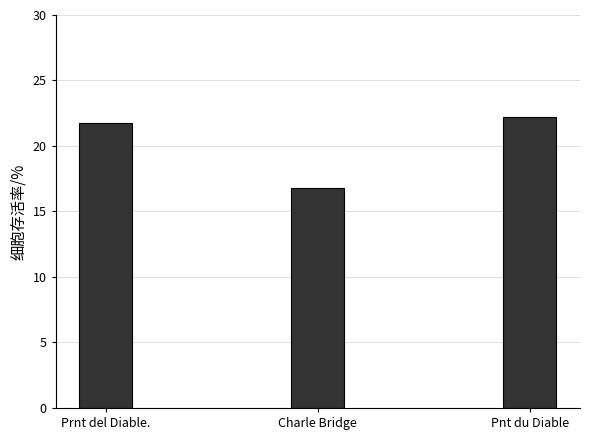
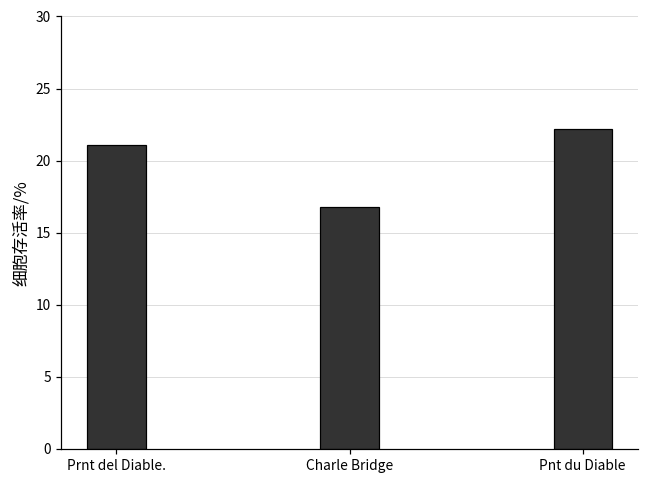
  {
-   "Prnt del Diable.": 21.8,
+   "Prnt del Diable.": 21.1,
    "Charle Bridge": 16.8,
    "Pnt du Diable": 22.2
  }
